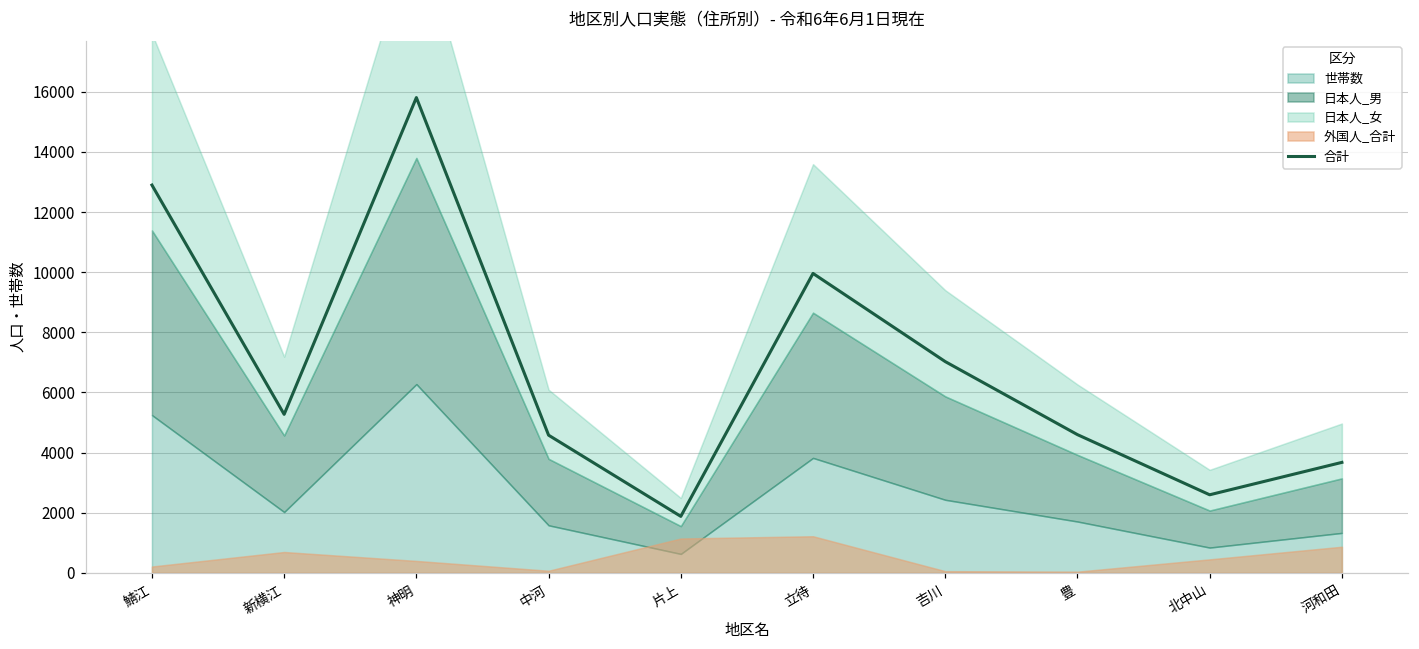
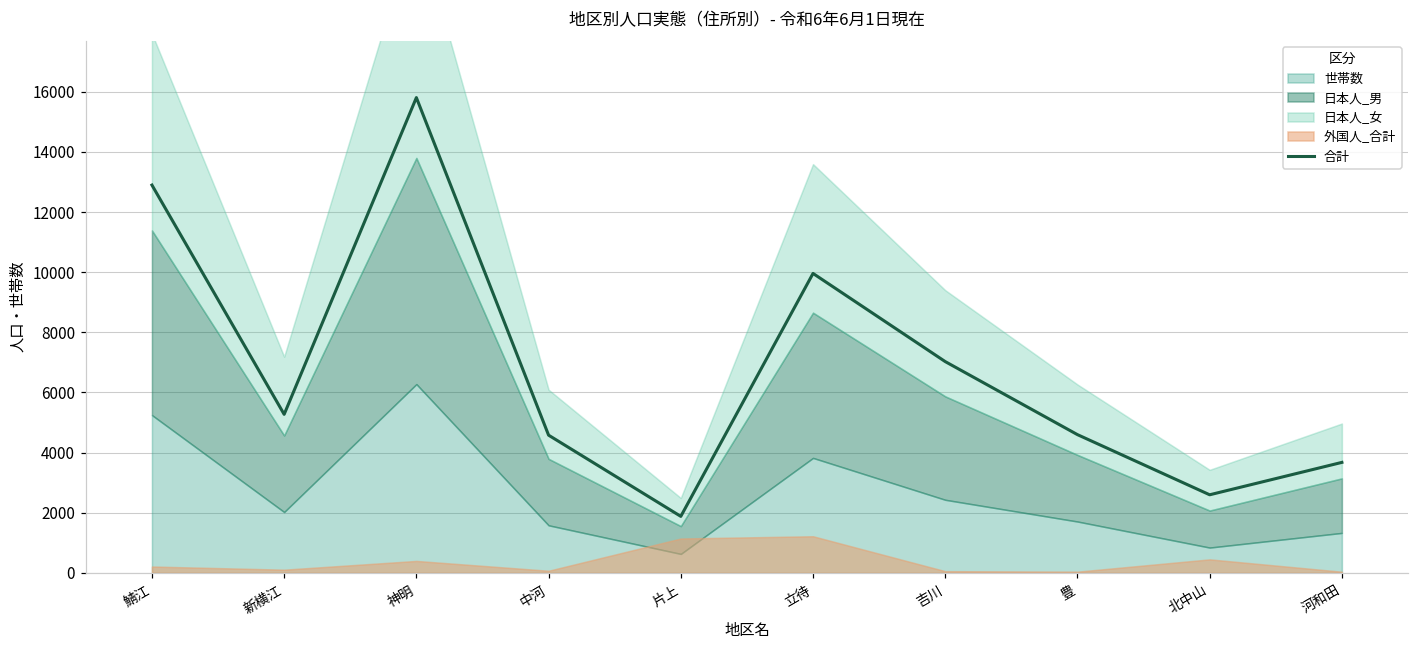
  {
    "外国人_合計": {
      "鯖江": 200,
-     "新横江": 700,
+     "新横江": 100,
      "神明": 400,
      "片上": 1100,
      "立待": 1200,
      "北中山": 400,
-     "河和田": 900
+     "河和田": 0
    }
  }
